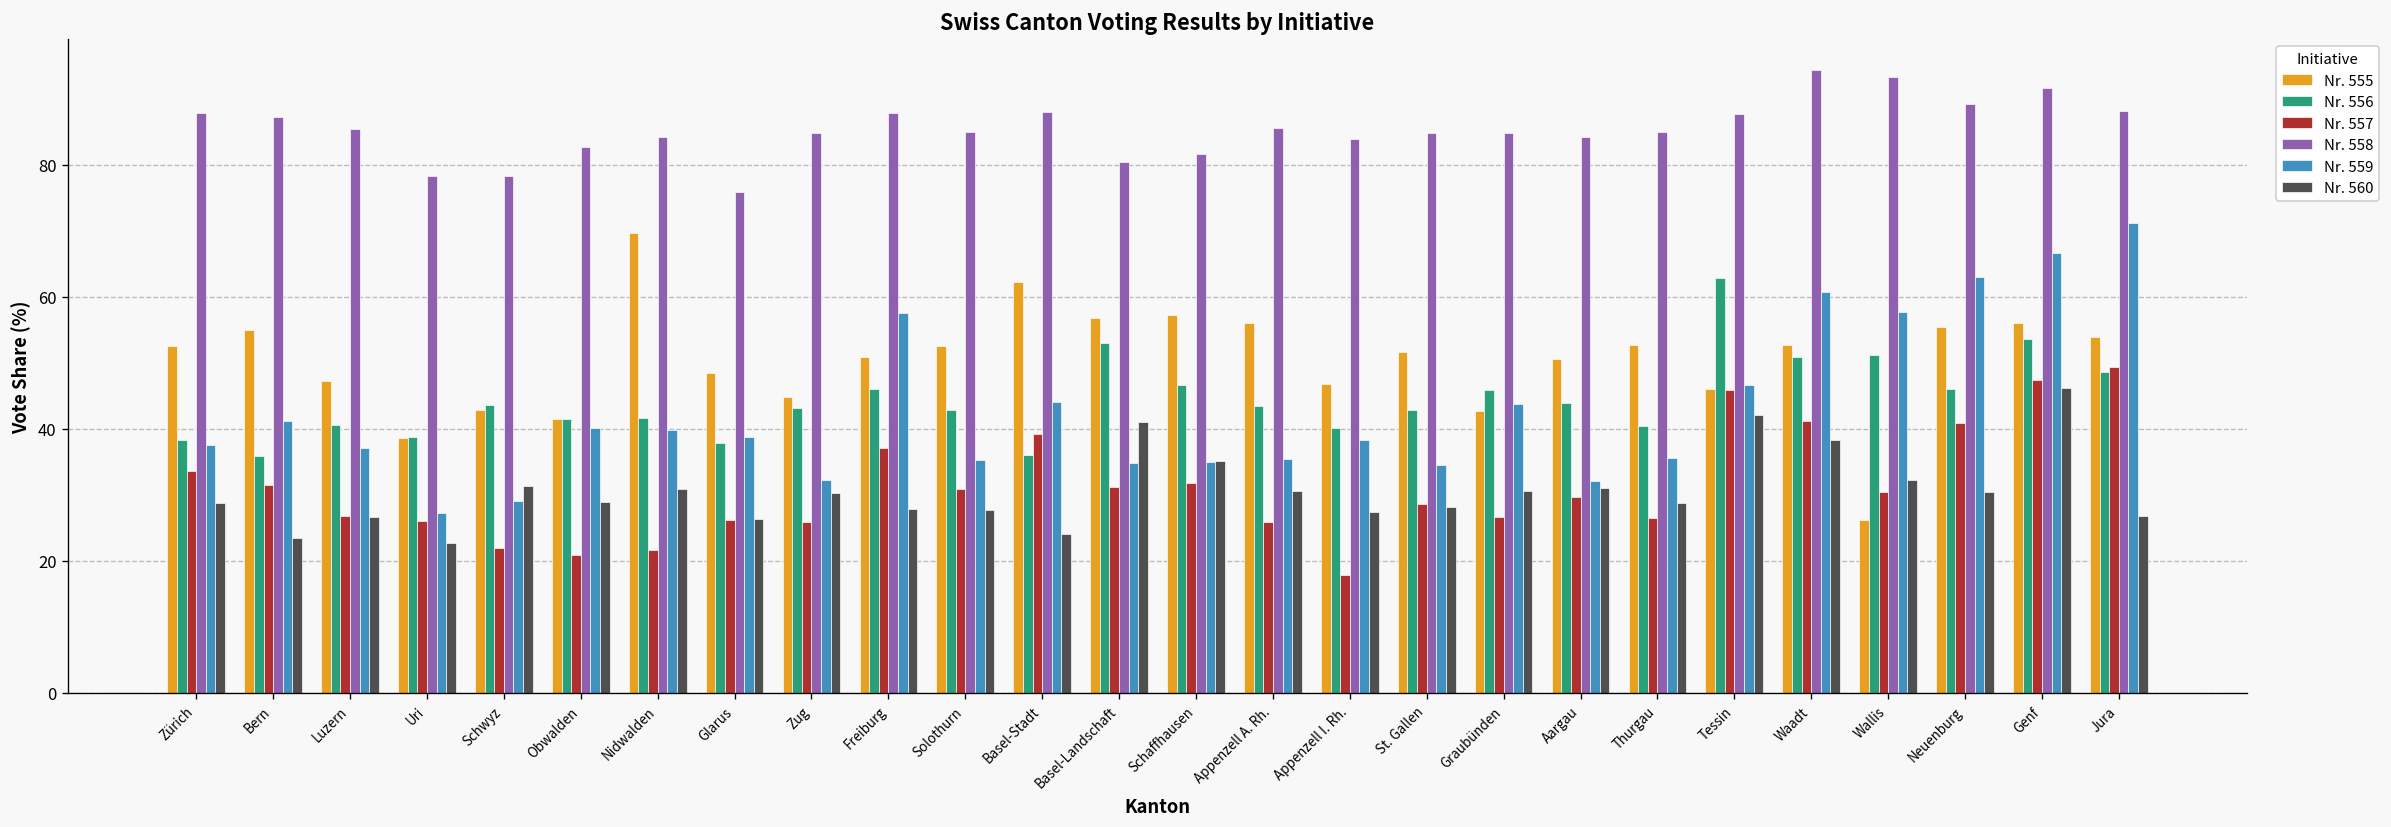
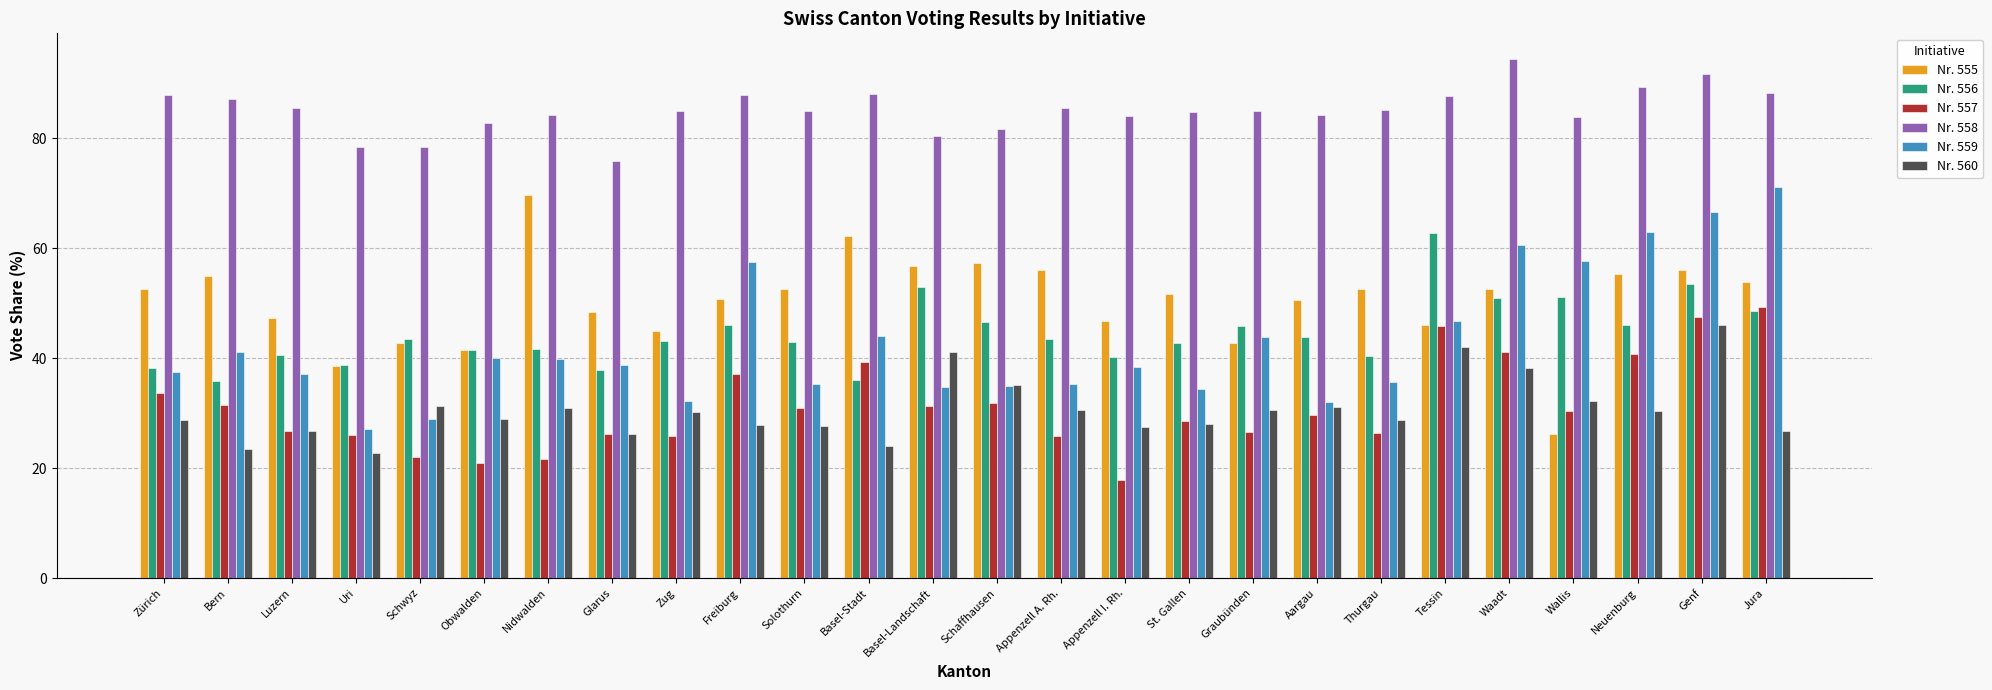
  {
    "Nr. 555": {
      "Zürich": 52,
      "Bern": 55,
      "Luzern": 47,
      "Uri": 39,
      "Schwyz": 43,
      "Obwalden": 41,
      "Nidwalden": 70,
      "Glarus": 48,
      "Zug": 45,
      "Freiburg": 51,
      "Solothurn": 52,
      "Basel-Stadt": 62,
      "Basel-Landschaft": 57,
      "Schaffhausen": 57,
      "Appenzell A. Rh.": 56,
      "Appenzell I. Rh.": 47,
      "St. Gallen": 52,
      "Graubünden": 43,
      "Aargau": 51,
      "Thurgau": 53,
      "Tessin": 46,
      "Waadt": 53,
      "Wallis": 26,
      "Neuenburg": 55,
      "Genf": 56,
      "Jura": 54
    },
    "Nr. 556": {
      "Zürich": 38,
      "Bern": 36,
      "Luzern": 41,
      "Uri": 39,
      "Schwyz": 44,
      "Obwalden": 41,
      "Nidwalden": 42,
      "Glarus": 38,
      "Zug": 43,
      "Freiburg": 46,
      "Solothurn": 43,
      "Basel-Stadt": 36,
      "Basel-Landschaft": 53,
      "Schaffhausen": 47,
      "Appenzell A. Rh.": 43,
      "Appenzell I. Rh.": 40,
      "St. Gallen": 43,
      "Graubünden": 46,
      "Aargau": 44,
      "Thurgau": 40,
      "Tessin": 63,
      "Waadt": 51,
      "Wallis": 51,
      "Neuenburg": 46,
      "Genf": 54,
      "Jura": 49
    },
    "Nr. 557": {
      "Zürich": 34,
      "Bern": 31,
      "Luzern": 27,
      "Uri": 26,
      "Schwyz": 22,
      "Obwalden": 21,
      "Nidwalden": 22,
      "Glarus": 26,
      "Zug": 26,
      "Freiburg": 37,
      "Solothurn": 31,
      "Basel-Stadt": 39,
      "Basel-Landschaft": 31,
      "Schaffhausen": 32,
      "Appenzell A. Rh.": 26,
      "Appenzell I. Rh.": 18,
      "St. Gallen": 29,
      "Graubünden": 27,
      "Aargau": 30,
      "Thurgau": 26,
      "Tessin": 46,
      "Waadt": 41,
      "Wallis": 30,
      "Neuenburg": 41,
      "Genf": 47,
      "Jura": 49
    },
    "Nr. 558": {
      "Zürich": 88,
      "Bern": 87,
      "Luzern": 85,
      "Uri": 78,
      "Schwyz": 78,
      "Obwalden": 83,
      "Nidwalden": 84,
      "Glarus": 76,
      "Zug": 85,
      "Freiburg": 88,
      "Solothurn": 85,
      "Basel-Stadt": 88,
      "Basel-Landschaft": 80,
      "Schaffhausen": 82,
      "Appenzell A. Rh.": 86,
      "Appenzell I. Rh.": 84,
      "St. Gallen": 85,
      "Graubünden": 85,
      "Aargau": 84,
      "Thurgau": 85,
      "Tessin": 88,
      "Waadt": 94,
-     "Wallis": 93,
+     "Wallis": 84,
      "Neuenburg": 89,
      "Genf": 92,
      "Jura": 88
    },
    "Nr. 559": {
      "Zürich": 38,
      "Bern": 41,
      "Luzern": 37,
      "Uri": 27,
      "Schwyz": 29,
      "Obwalden": 40,
      "Nidwalden": 40,
      "Glarus": 39,
      "Zug": 32,
      "Freiburg": 57,
      "Solothurn": 35,
      "Basel-Stadt": 44,
      "Basel-Landschaft": 35,
      "Schaffhausen": 35,
      "Appenzell A. Rh.": 35,
      "Appenzell I. Rh.": 38,
      "St. Gallen": 34,
      "Graubünden": 44,
      "Aargau": 32,
      "Thurgau": 36,
      "Tessin": 47,
      "Waadt": 61,
      "Wallis": 58,
      "Neuenburg": 63,
      "Genf": 67,
      "Jura": 71
    },
    "Nr. 560": {
      "Zürich": 29,
      "Bern": 23,
      "Luzern": 27,
      "Uri": 23,
      "Schwyz": 31,
      "Obwalden": 29,
      "Nidwalden": 31,
      "Glarus": 26,
      "Zug": 30,
      "Freiburg": 28,
      "Solothurn": 28,
      "Basel-Stadt": 24,
      "Basel-Landschaft": 41,
      "Schaffhausen": 35,
      "Appenzell A. Rh.": 30,
      "Appenzell I. Rh.": 27,
      "St. Gallen": 28,
      "Graubünden": 31,
      "Aargau": 31,
      "Thurgau": 29,
      "Tessin": 42,
      "Waadt": 38,
      "Wallis": 32,
      "Neuenburg": 30,
      "Genf": 46,
      "Jura": 27
    }
  }
